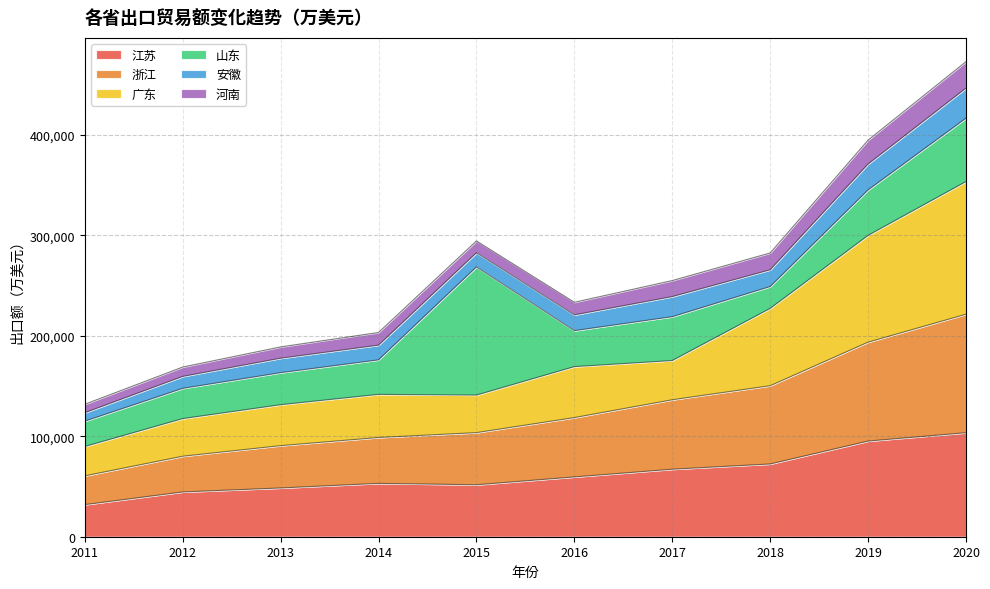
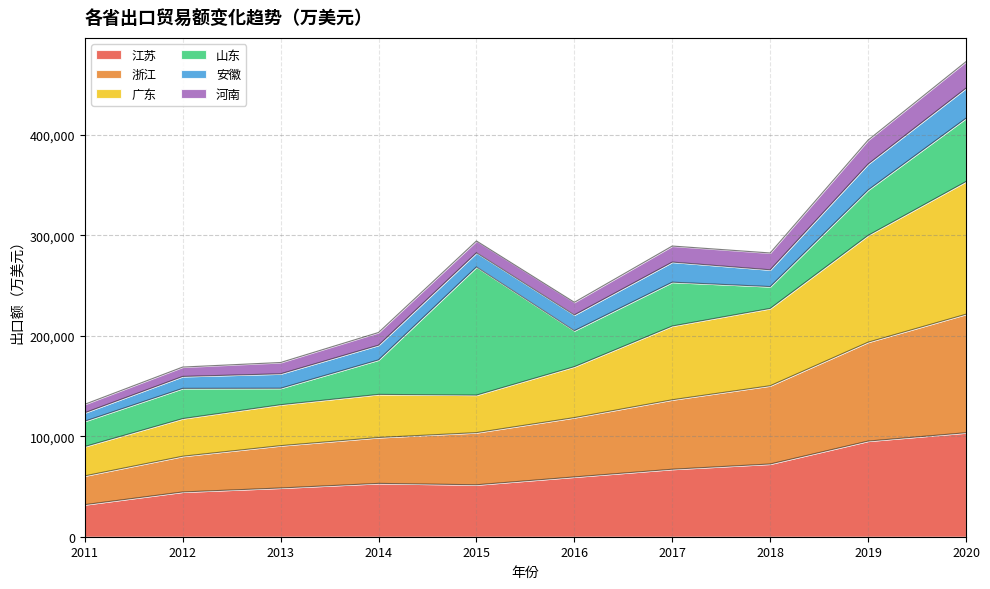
  {
    "广东": {
      "2011": "29,000",
      "2012": "37,000",
      "2013": "41,000",
      "2014": "43,000",
      "2015": "37,000",
      "2016": "51,000",
-     "2017": "39,000",
+     "2017": "73,000",
      "2018": "77,000",
      "2019": "106,000",
      "2020": "132,000"
    },
    "山东": {
      "2011": "25,000",
      "2012": "30,000",
-     "2013": "32,000",
+     "2013": "16,000",
      "2014": "34,000",
      "2015": "128,000",
      "2016": "36,000",
      "2017": "44,000",
      "2018": "22,000",
      "2019": "45,000",
      "2020": "63,000"
    },
    "安徽": {
      "2011": "8,000",
      "2012": "12,000",
      "2013": "14,000",
      "2014": "15,000",
      "2015": "14,000",
      "2016": "16,000",
      "2017": "20,000",
      "2018": "17,000",
      "2019": "26,000",
      "2020": "30,000"
    },
    "河南": {
      "2011": "8,000",
      "2012": "9,000",
      "2013": "11,000",
      "2014": "13,000",
      "2015": "12,000",
      "2016": "13,000",
      "2017": "16,000",
      "2018": "17,000",
      "2019": "24,000",
      "2020": "26,000"
    }
  }
